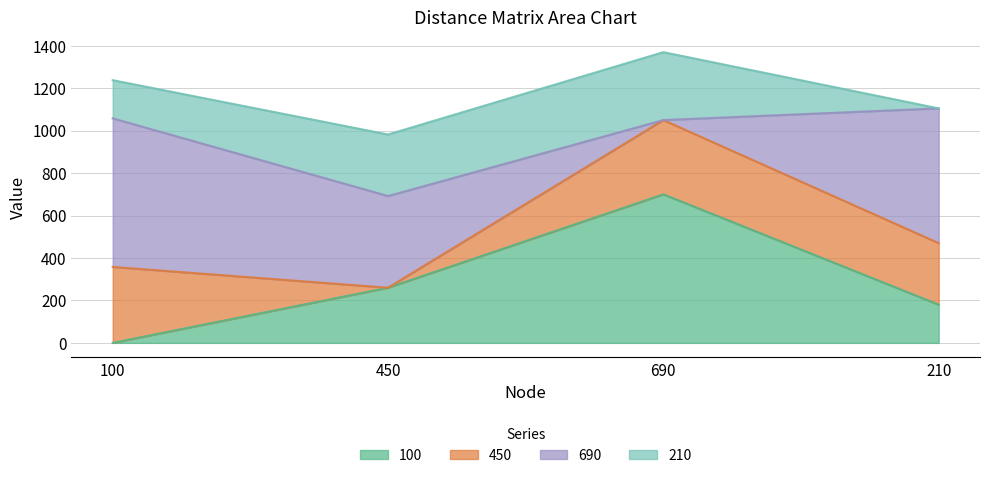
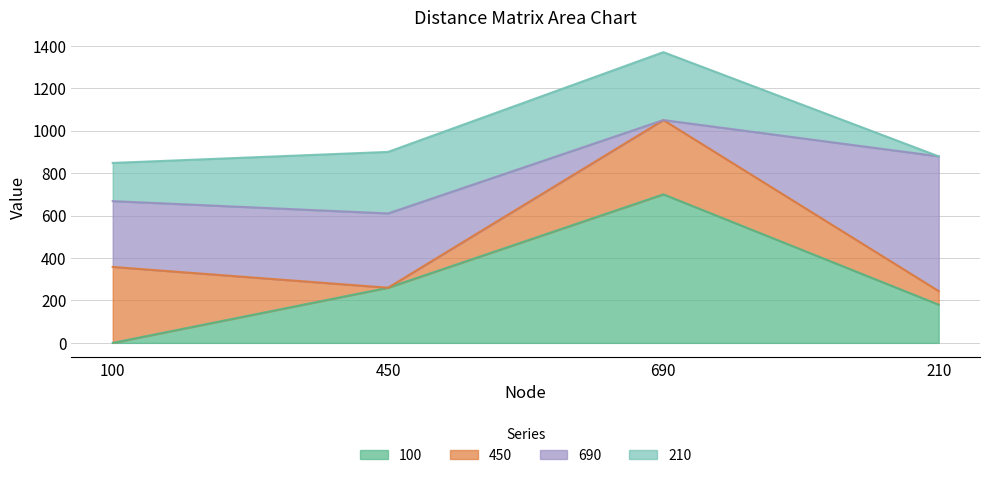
  {
    "450": {
      "100": 360,
-     "210": 290
+     "210": 60
    },
    "690": {
-     "100": 700,
-     "450": 430
+     "100": 310,
+     "450": 350
    }
  }
